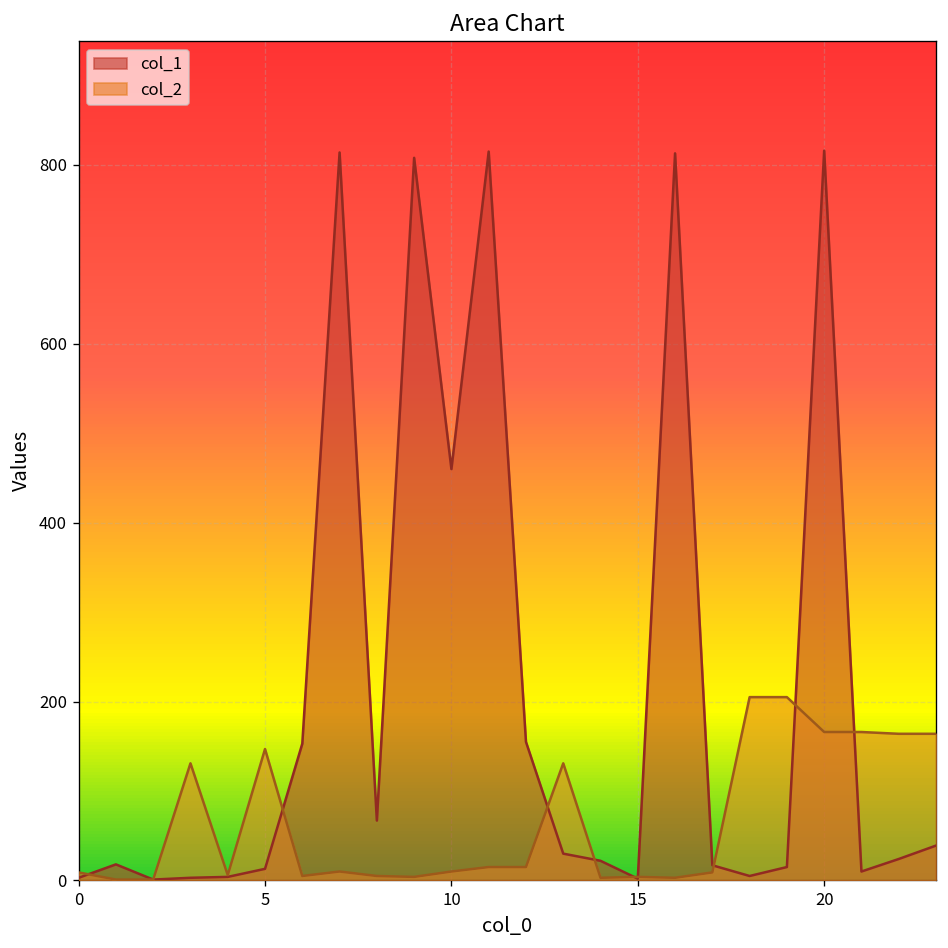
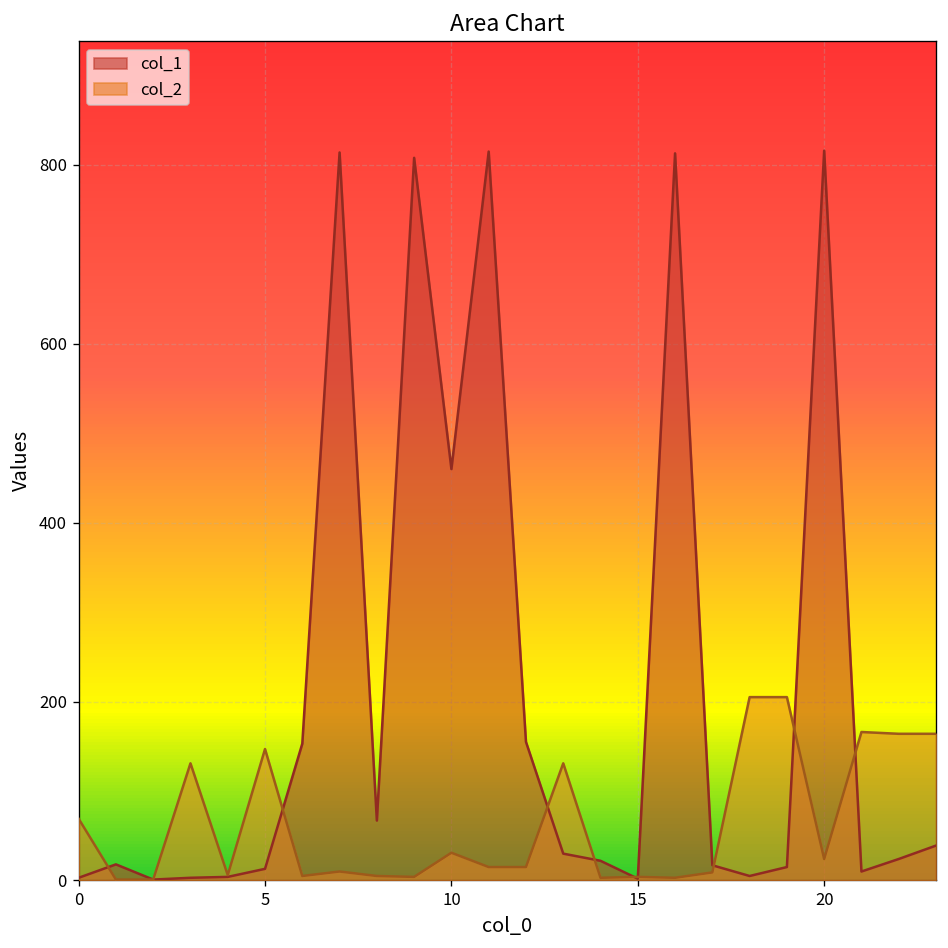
  {
    "col_1": {
      "0": 0,
      "5": 10,
      "10": 460,
      "20": 820
    },
    "col_2": {
-     "0": 10,
+     "0": 70,
      "5": 150,
-     "10": 10,
-     "20": 170
+     "10": 30,
+     "20": 20
    }
  }
